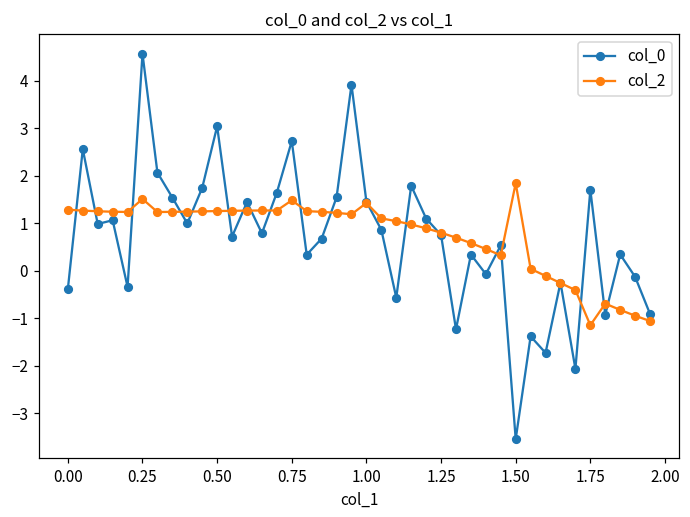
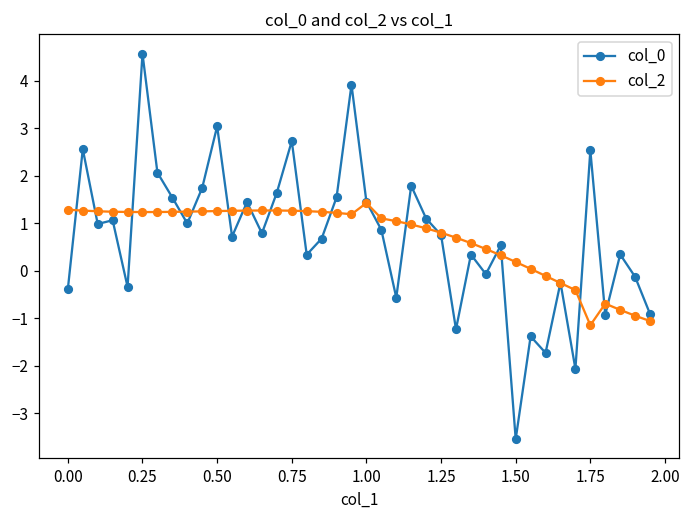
  {
    "col_0": {
      "0.00": -0.4,
      "0.25": 4.6,
      "0.50": 3.0,
      "0.75": 2.7,
      "1.50": -3.5,
-     "1.75": 1.7
+     "1.75": 2.5
    },
    "col_2": {
      "0.00": 1.3,
-     "0.25": 1.5,
+     "0.25": 1.2,
      "0.50": 1.3,
-     "0.75": 1.5,
-     "1.50": 1.8,
+     "0.75": 1.3,
+     "1.50": 0.2,
      "1.75": -1.1
    }
  }
